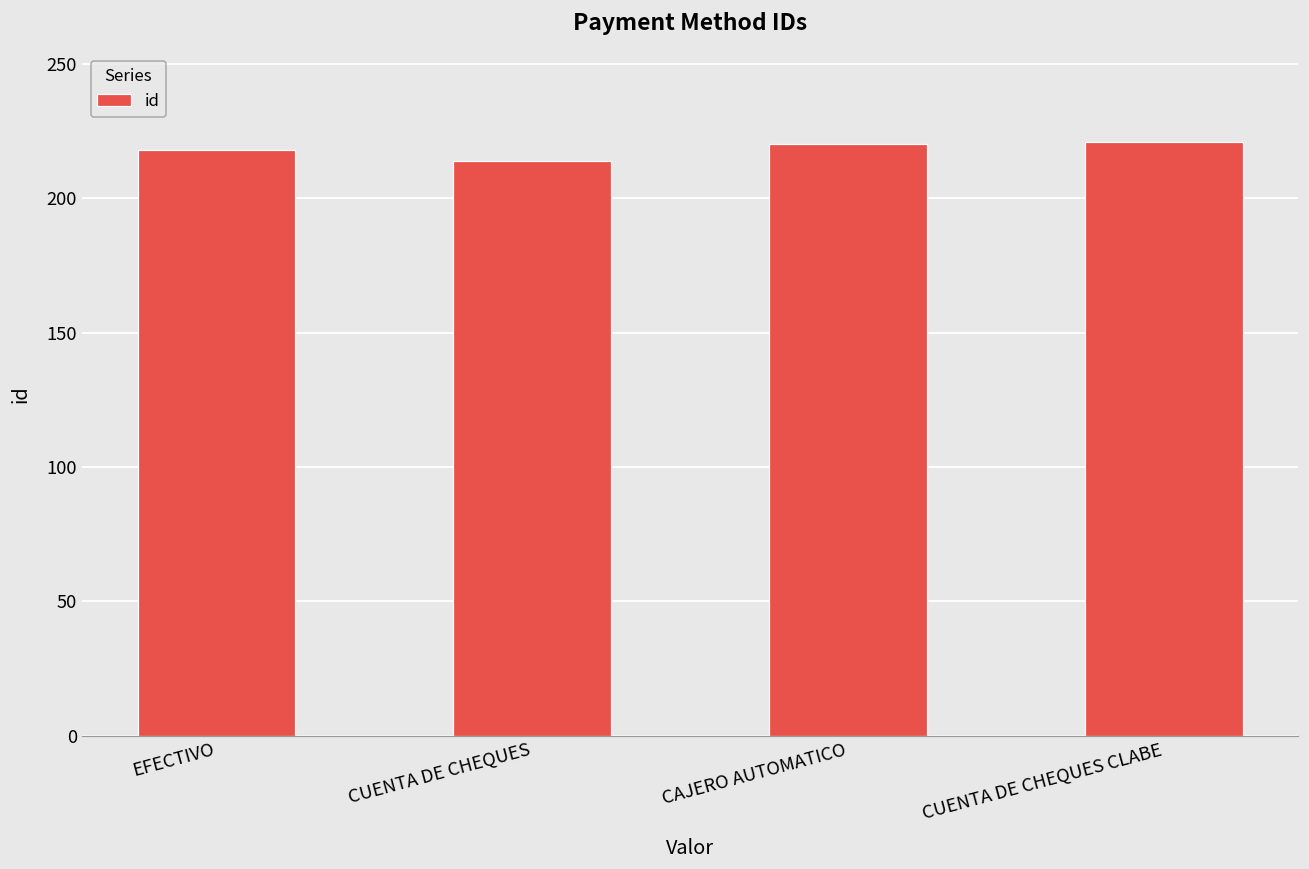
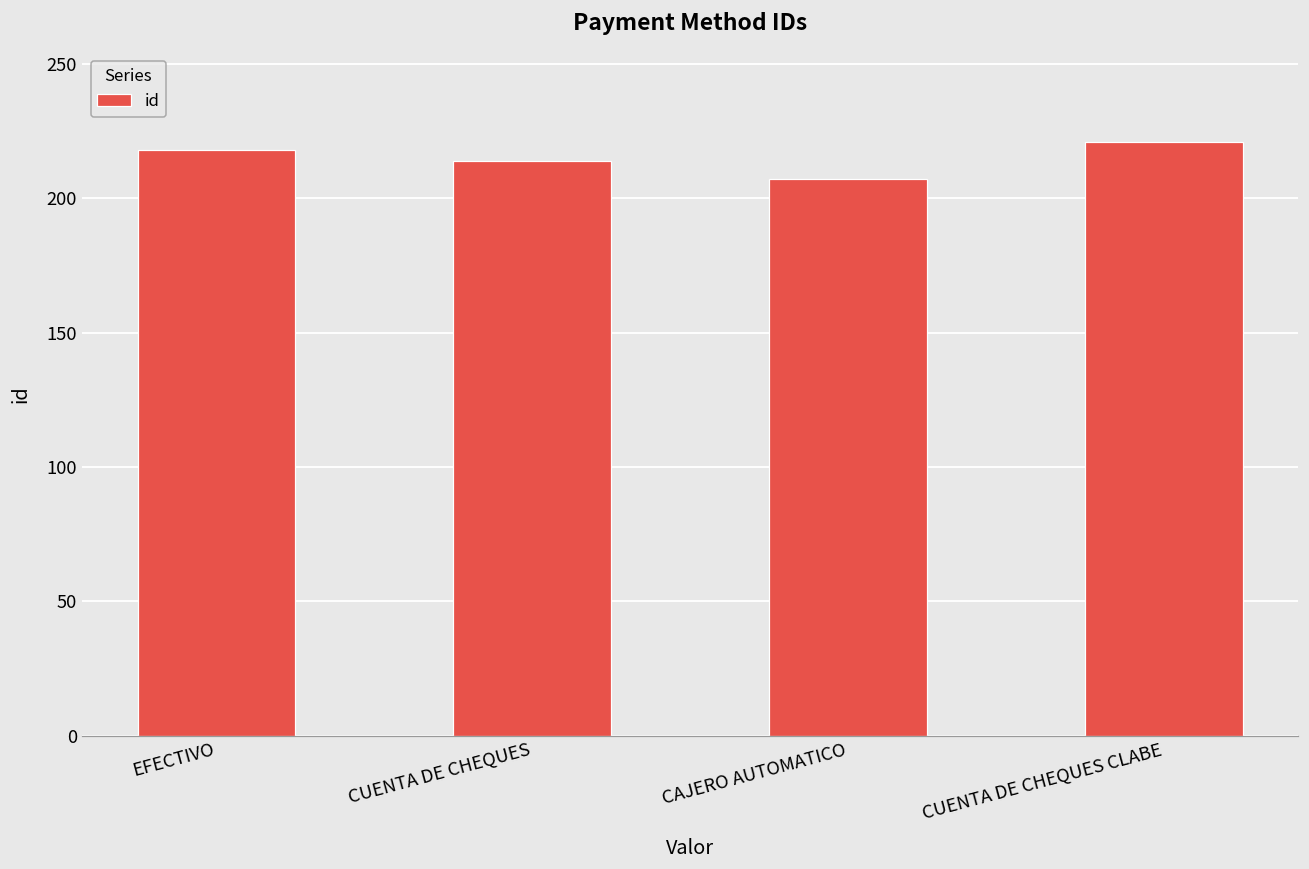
  {
    "EFECTIVO": 218,
    "CUENTA DE CHEQUES": 214,
-   "CAJERO AUTOMATICO": 220,
+   "CAJERO AUTOMATICO": 207,
    "CUENTA DE CHEQUES CLABE": 221
  }
